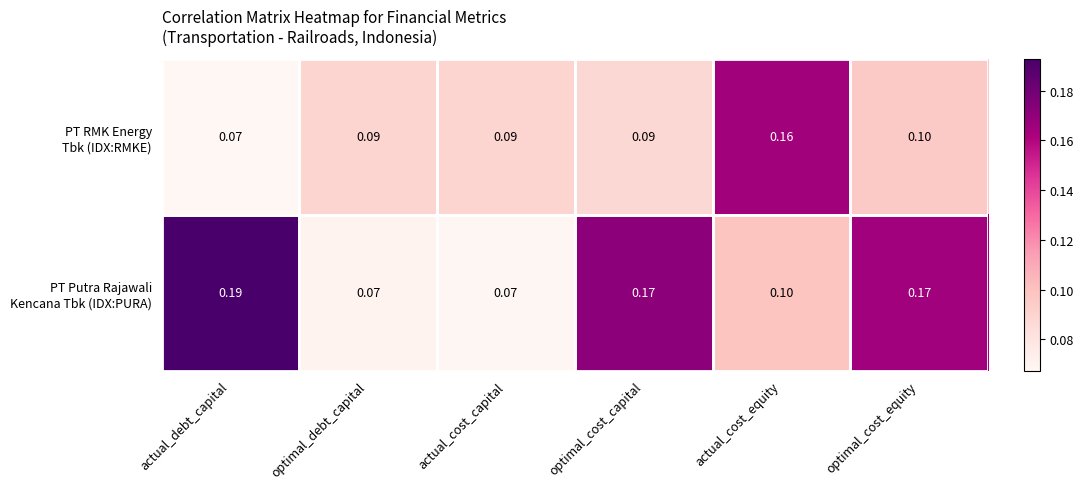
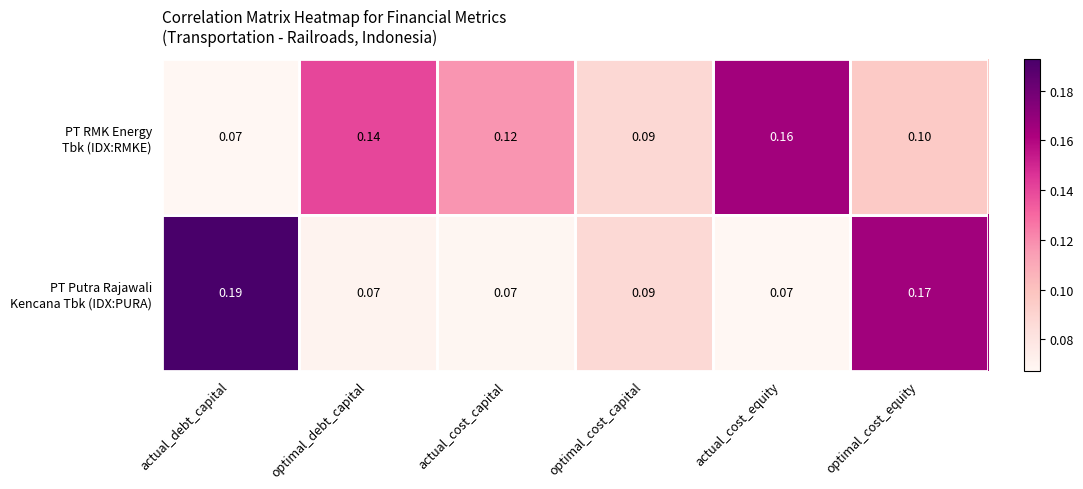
  {
    "PT RMK Energy Tbk (IDX:RMKE)": {
      "actual_debt_capital": 0.07,
-     "optimal_debt_capital": 0.09,
-     "actual_cost_capital": 0.09,
+     "optimal_debt_capital": 0.14,
+     "actual_cost_capital": 0.12,
      "optimal_cost_capital": 0.09,
      "actual_cost_equity": 0.16,
      "optimal_cost_equity": 0.10
    },
    "PT Putra Rajawali Kencana Tbk (IDX:PURA)": {
      "actual_debt_capital": 0.19,
      "optimal_debt_capital": 0.07,
      "actual_cost_capital": 0.07,
-     "optimal_cost_capital": 0.17,
-     "actual_cost_equity": 0.10,
+     "optimal_cost_capital": 0.09,
+     "actual_cost_equity": 0.07,
      "optimal_cost_equity": 0.17
    }
  }
